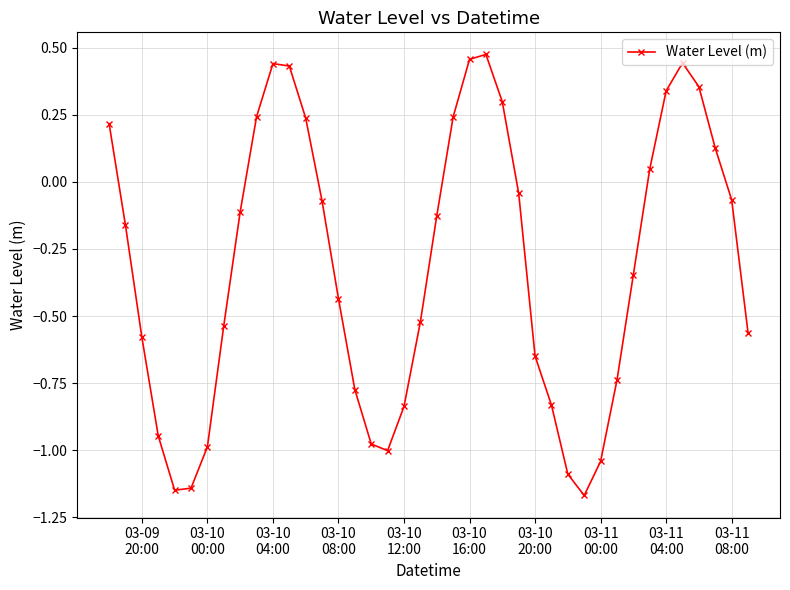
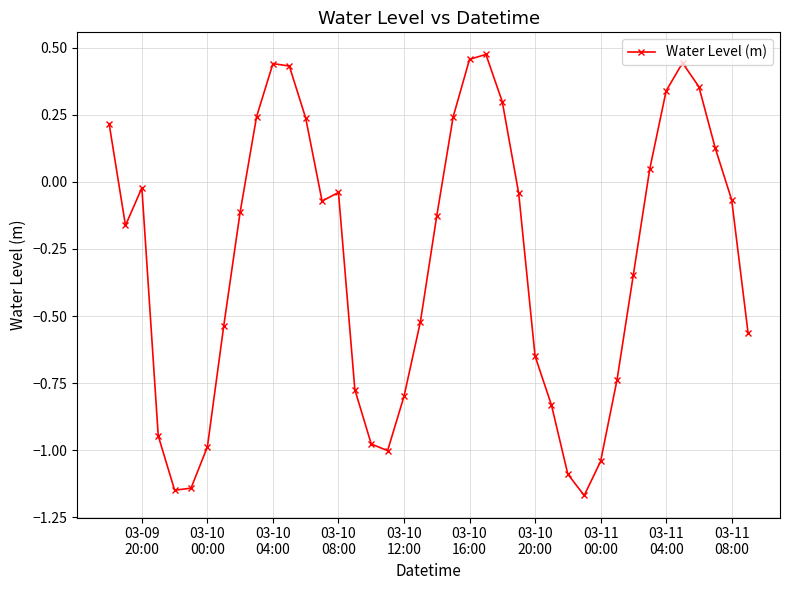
  {
-   "03-09 20:00": -0.58,
+   "03-09 20:00": -0.02,
    "03-10 00:00": -0.99,
    "03-10 04:00": 0.44,
-   "03-10 08:00": -0.44,
-   "03-10 12:00": -0.84,
+   "03-10 08:00": -0.04,
+   "03-10 12:00": -0.80,
    "03-10 16:00": 0.46,
    "03-10 20:00": -0.65,
    "03-11 00:00": -1.04,
    "03-11 04:00": 0.34,
    "03-11 08:00": -0.07
  }
